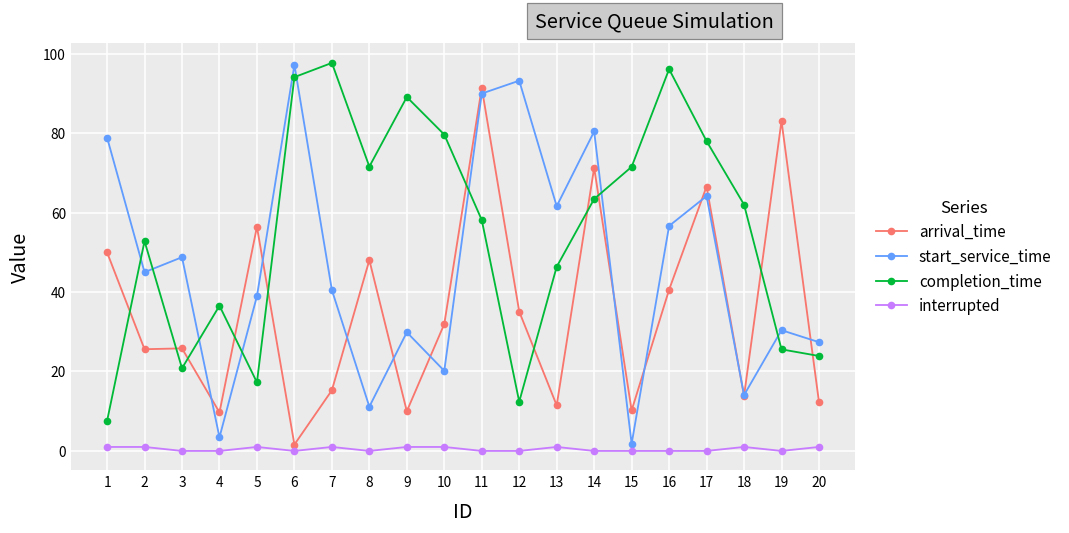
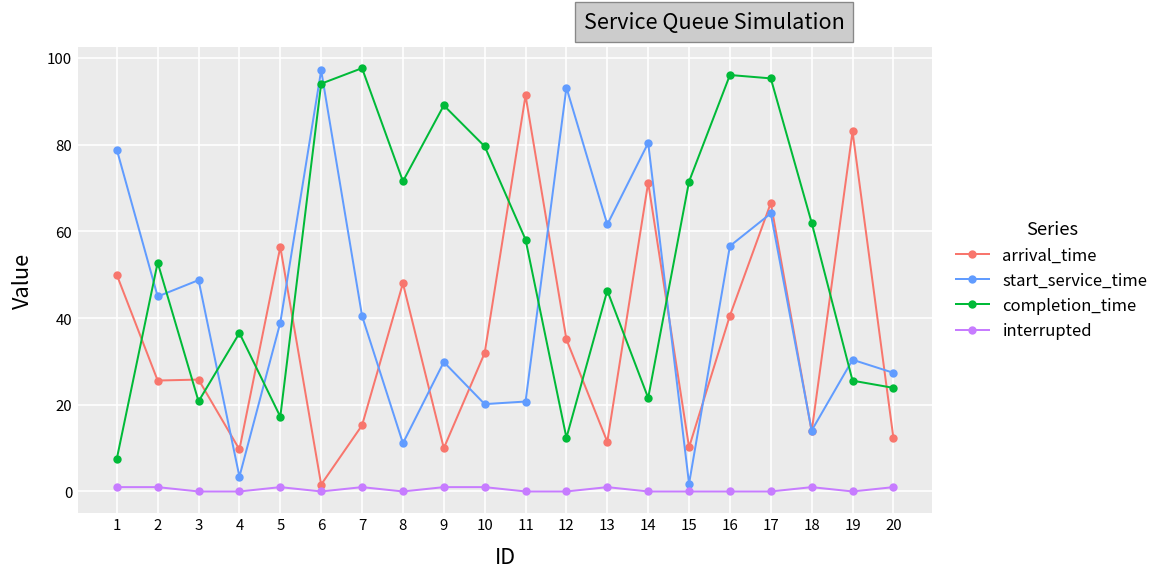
  {
    "arrival_time": {
      "1": 50,
      "2": 26,
      "3": 26,
      "4": 10,
      "5": 56,
      "6": 2,
      "7": 15,
      "8": 48,
      "9": 10,
      "10": 32,
      "11": 91,
      "12": 35,
      "13": 11,
      "14": 71,
      "15": 10,
      "16": 41,
      "17": 67,
      "19": 83,
      "20": 12
    },
    "start_service_time": {
      "1": 79,
      "2": 45,
      "3": 49,
      "4": 3,
      "5": 39,
      "6": 97,
      "7": 40,
      "8": 11,
      "9": 30,
      "10": 20,
-     "11": 90,
+     "11": 21,
      "12": 93,
      "13": 62,
      "14": 80,
      "15": 2,
      "16": 57,
      "17": 64,
      "19": 30,
      "20": 27
    },
    "completion_time": {
      "1": 8,
      "2": 53,
      "3": 21,
      "4": 37,
      "5": 17,
      "6": 94,
      "7": 98,
      "8": 72,
      "9": 89,
      "10": 80,
      "11": 58,
      "12": 12,
      "13": 46,
-     "14": 63,
+     "14": 22,
      "15": 71,
      "16": 96,
-     "17": 78,
+     "17": 95,
      "18": 62,
      "19": 26,
      "20": 24
    },
    "interrupted": {
      "1": 1,
      "2": 1,
      "3": 0,
      "4": 0,
      "5": 1,
      "6": 0,
      "7": 1,
      "8": 0,
      "9": 1,
      "10": 1,
      "11": 0,
      "12": 0,
      "13": 1,
      "14": 0,
      "15": 0,
      "16": 0,
      "17": 0,
      "18": 1,
      "19": 0,
      "20": 1
    }
  }
